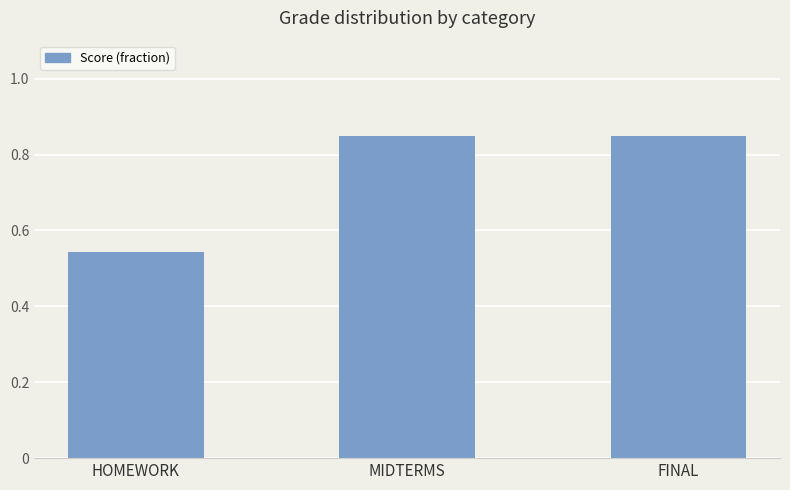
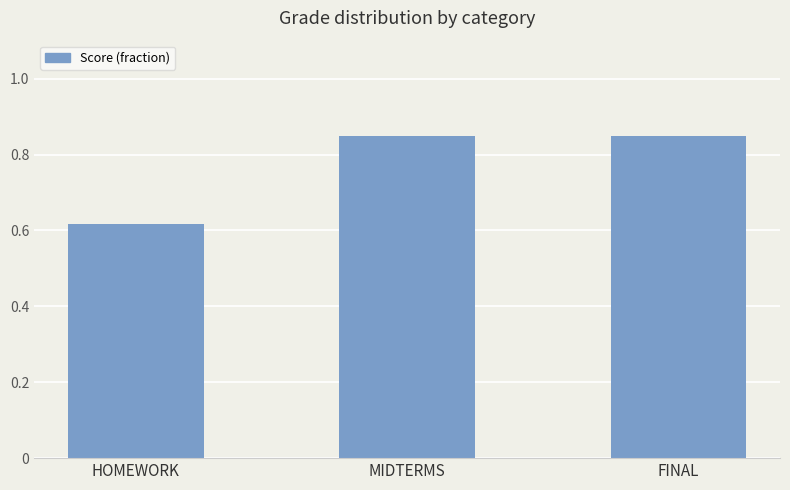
  {
-   "HOMEWORK": 0.54,
+   "HOMEWORK": 0.62,
    "MIDTERMS": 0.85,
    "FINAL": 0.85
  }
